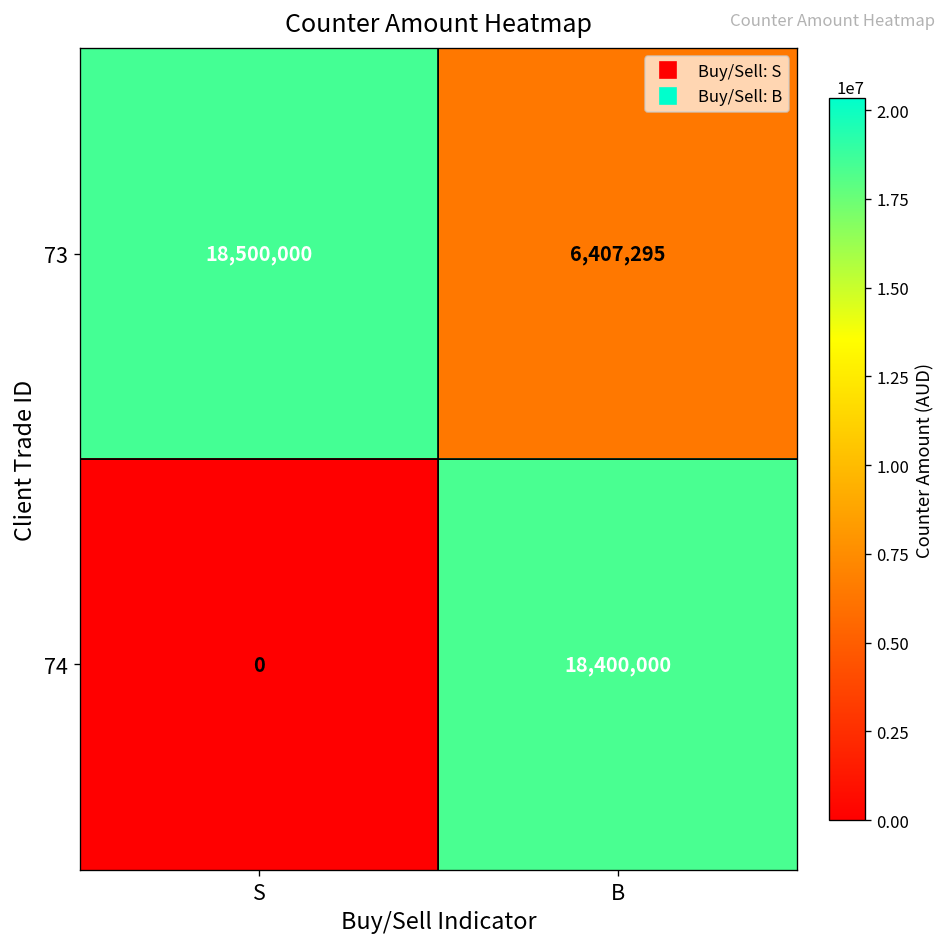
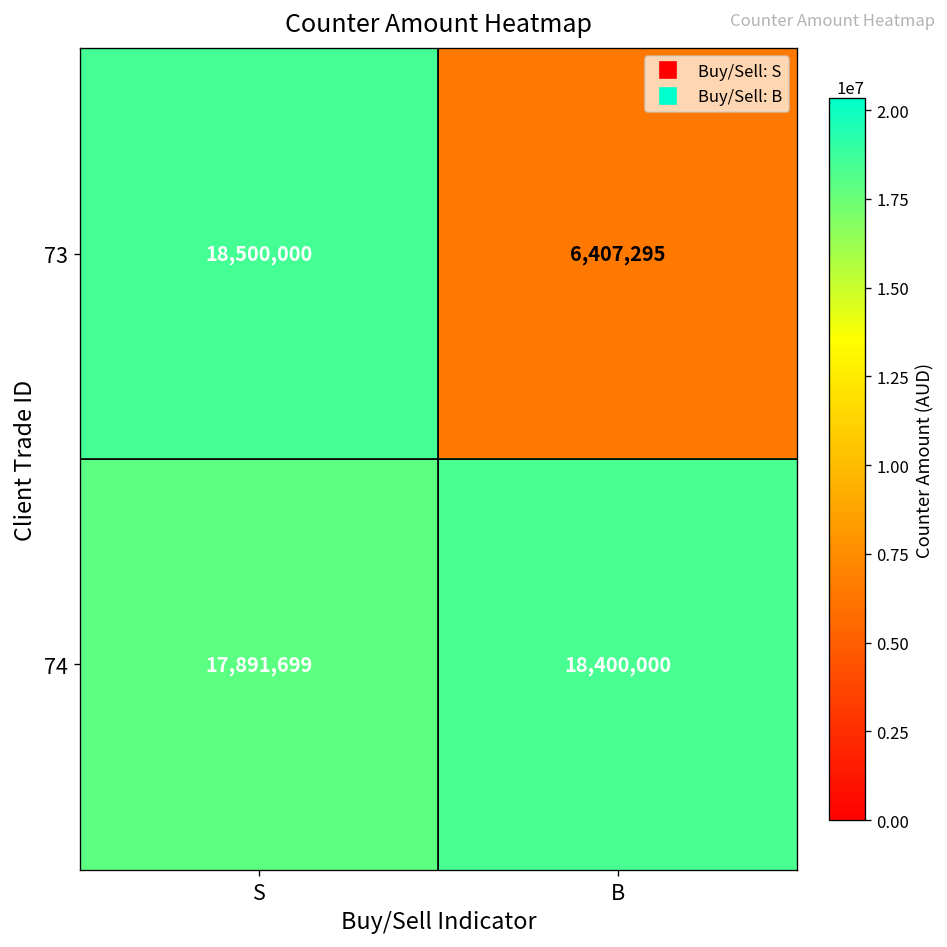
  {
    "73": {
      "S": "18,500,000",
      "B": "6,407,295"
    },
    "74": {
-     "S": "0",
+     "S": "17,891,699",
      "B": "18,400,000"
    }
  }
